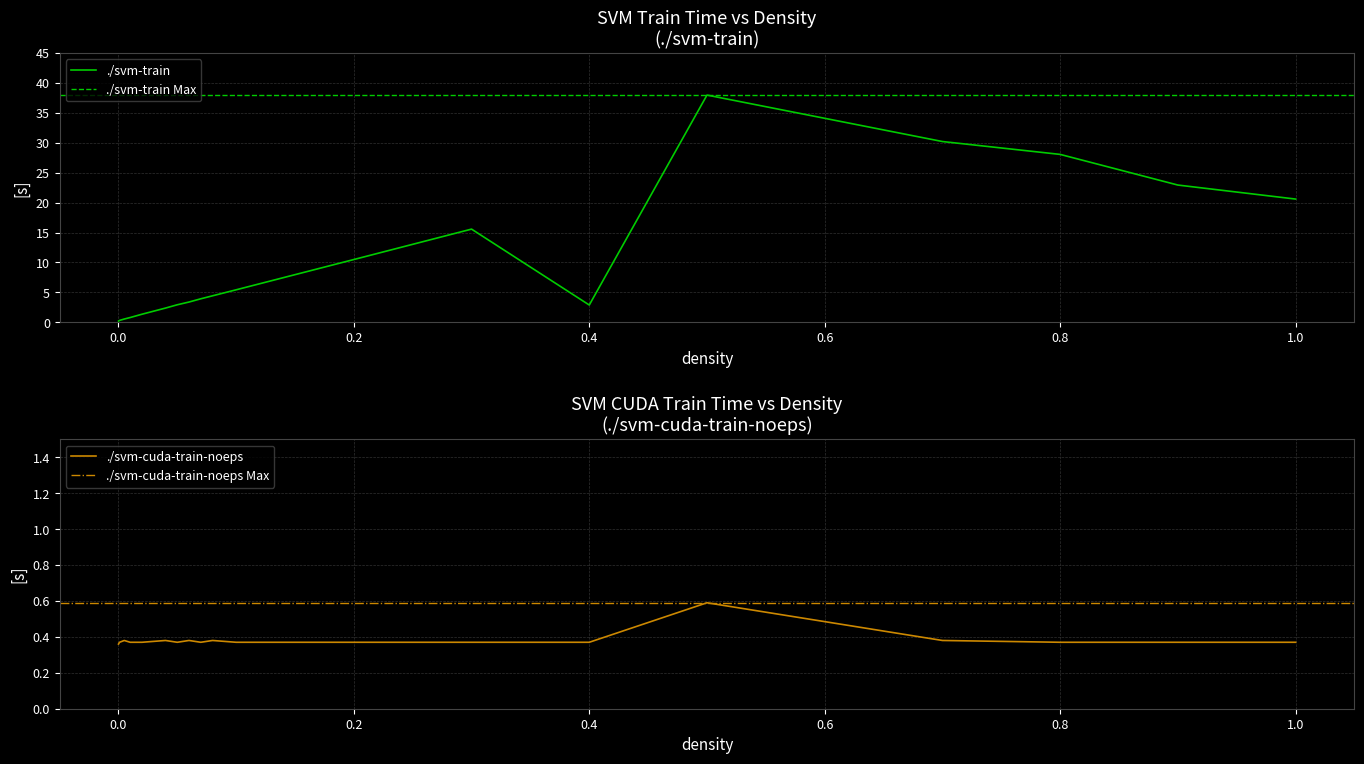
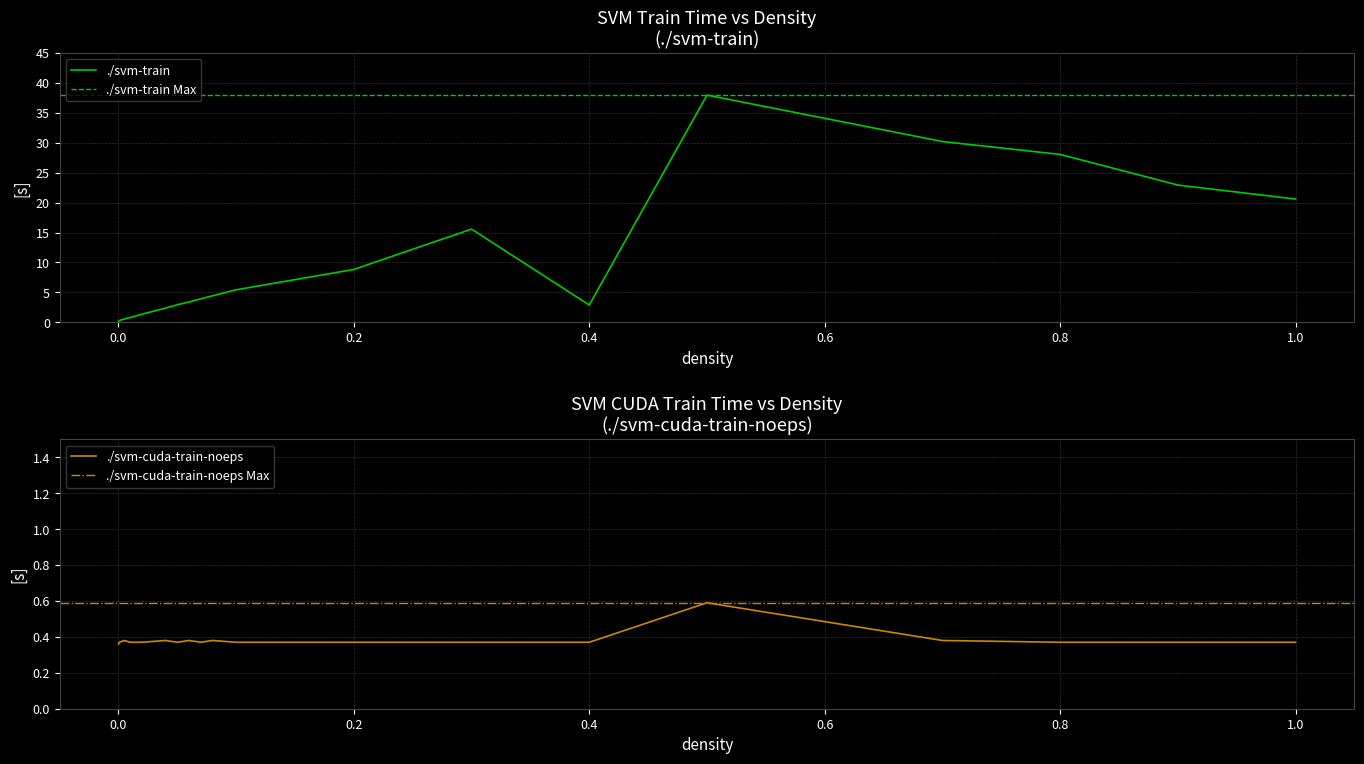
  {
    "SVM Train Time vs Density (./svm-train)": {
-     "0.2": 10,
+     "0.2": 9,
      "0.4": 3,
      "0.8": 28,
      "1.0": 21
    },
    "SVM CUDA Train Time vs Density (./svm-cuda-train-noeps)": {
      "0.2": 0.37,
      "0.4": 0.37,
      "0.8": 0.37,
      "1.0": 0.37
    }
  }
